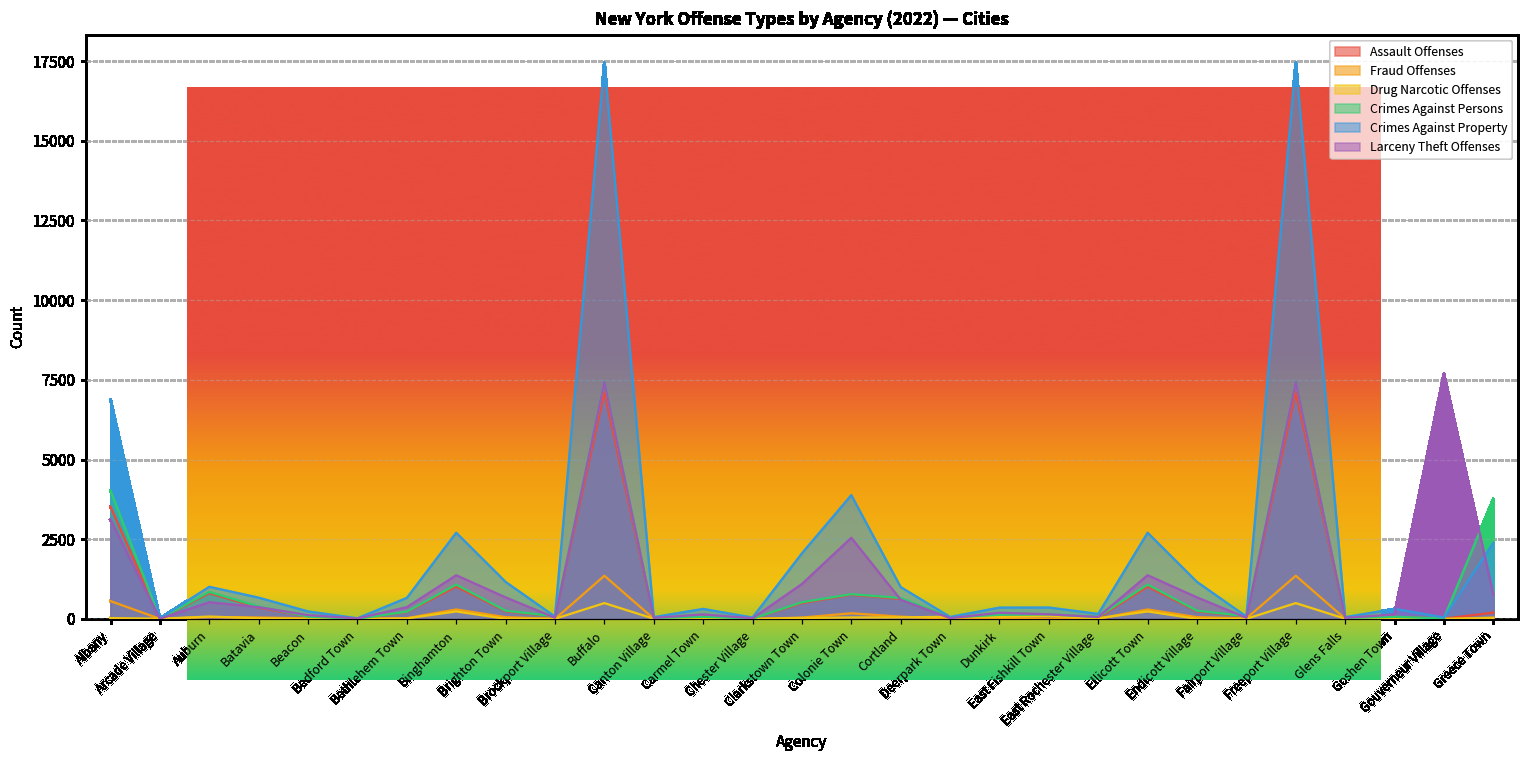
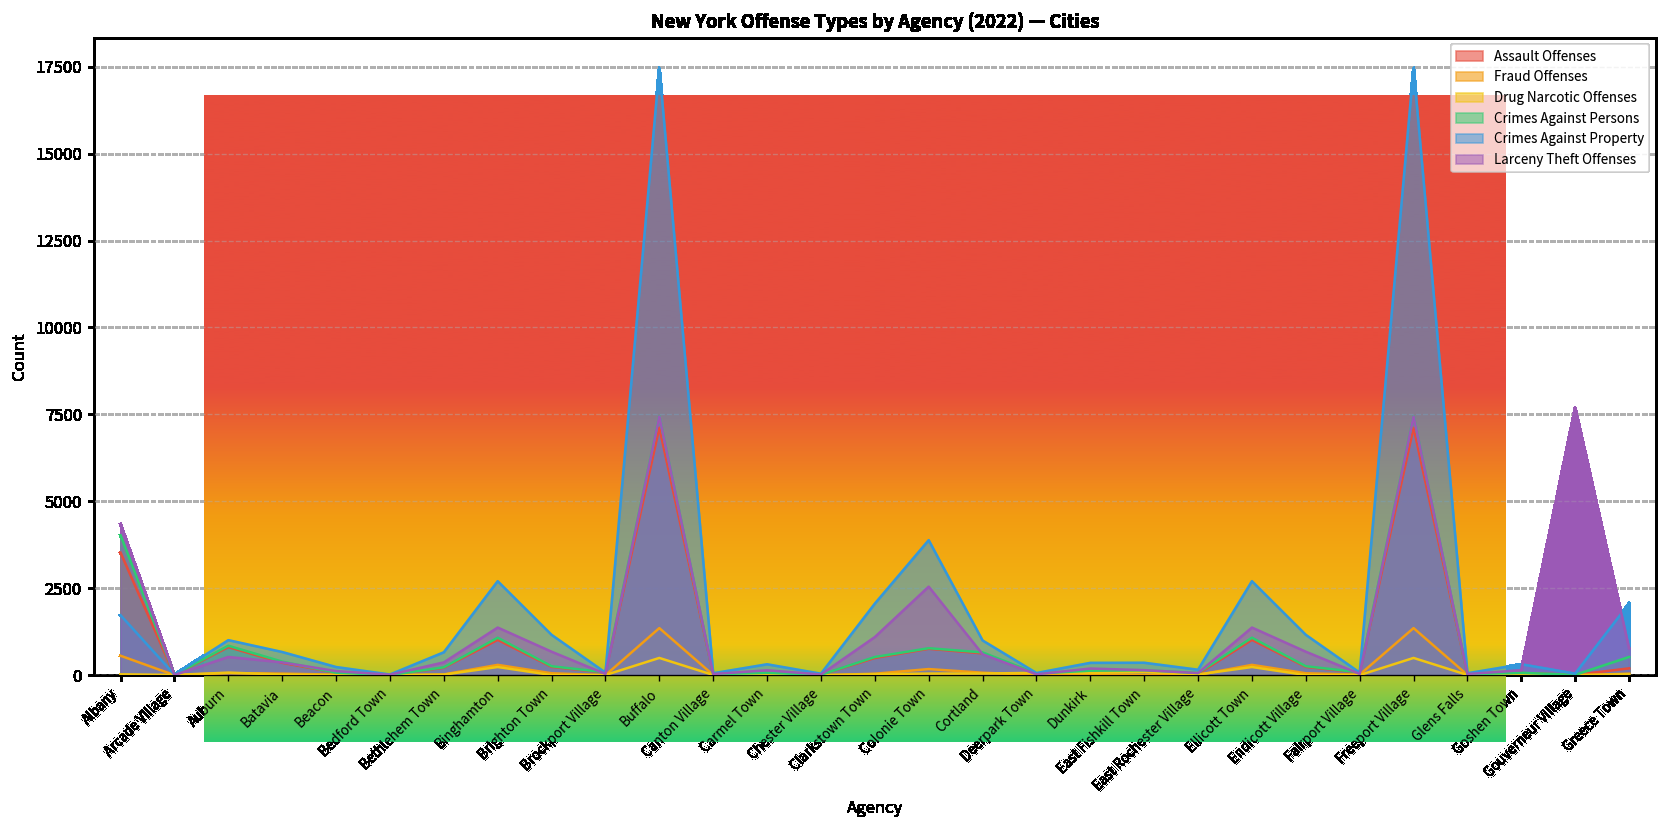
  {
    "Assault Offenses": {
      "Albany": 3500,
      "Greece Town": 200
    },
    "Crimes Against Persons": {
      "Albany": 4000,
-     "Greece Town": 3800
+     "Greece Town": 500
    },
    "Crimes Against Property": {
-     "Albany": 6900,
-     "Greece Town": 2400
+     "Albany": 1700,
+     "Greece Town": 2100
    },
    "Larceny Theft Offenses": {
-     "Albany": 3100,
+     "Albany": 4300,
      "Gouverneur Village": 7700,
      "Greece Town": 800
    }
  }
